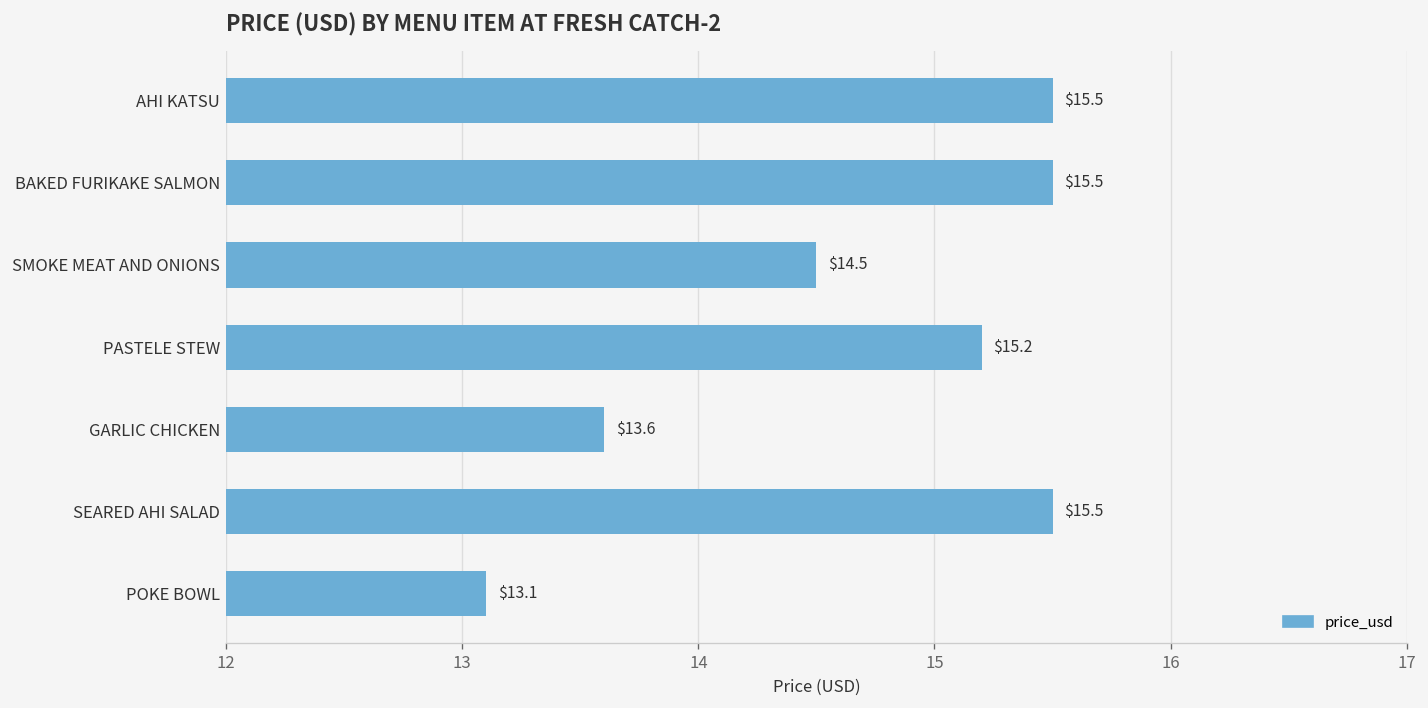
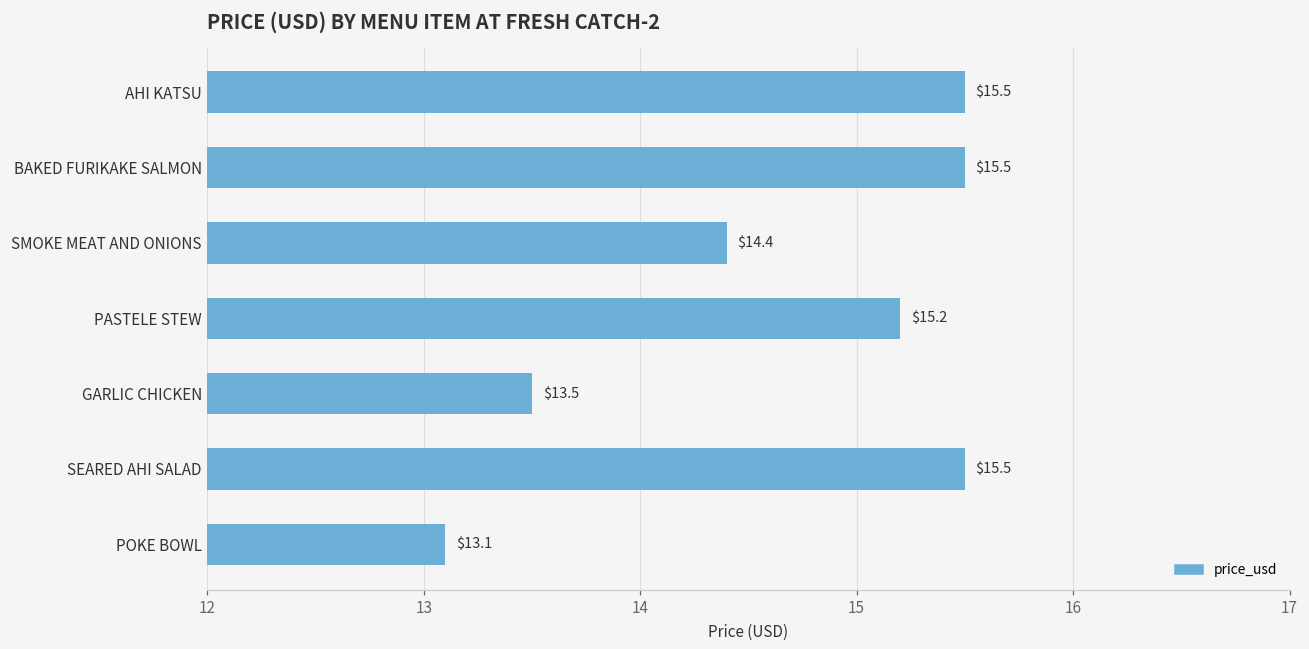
  {
    "AHI KATSU": "$15.5",
    "BAKED FURIKAKE SALMON": "$15.5",
-   "SMOKE MEAT AND ONIONS": "$14.5",
+   "SMOKE MEAT AND ONIONS": "$14.4",
    "PASTELE STEW": "$15.2",
-   "GARLIC CHICKEN": "$13.6",
+   "GARLIC CHICKEN": "$13.5",
    "SEARED AHI SALAD": "$15.5",
    "POKE BOWL": "$13.1"
  }
